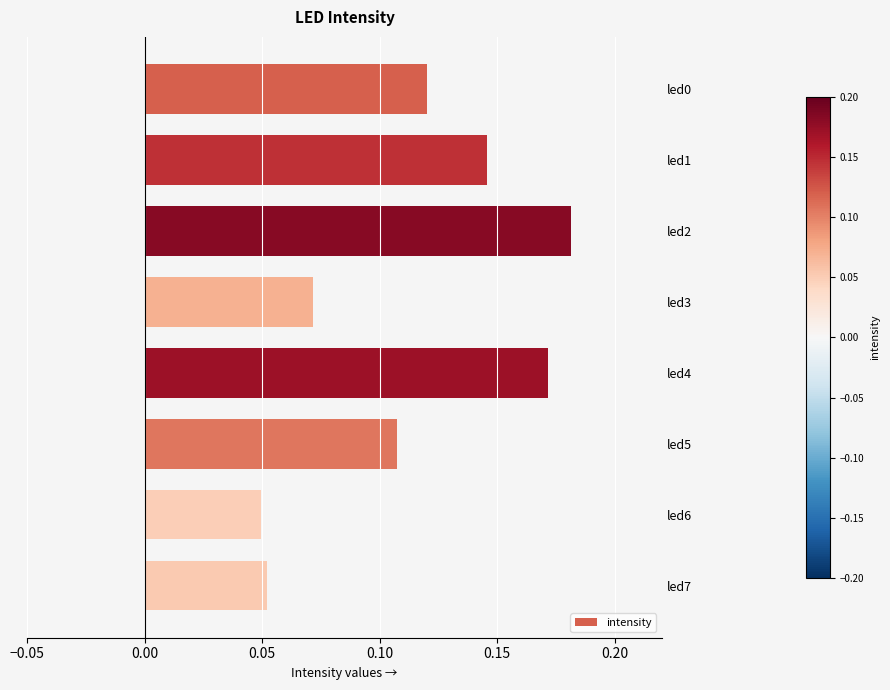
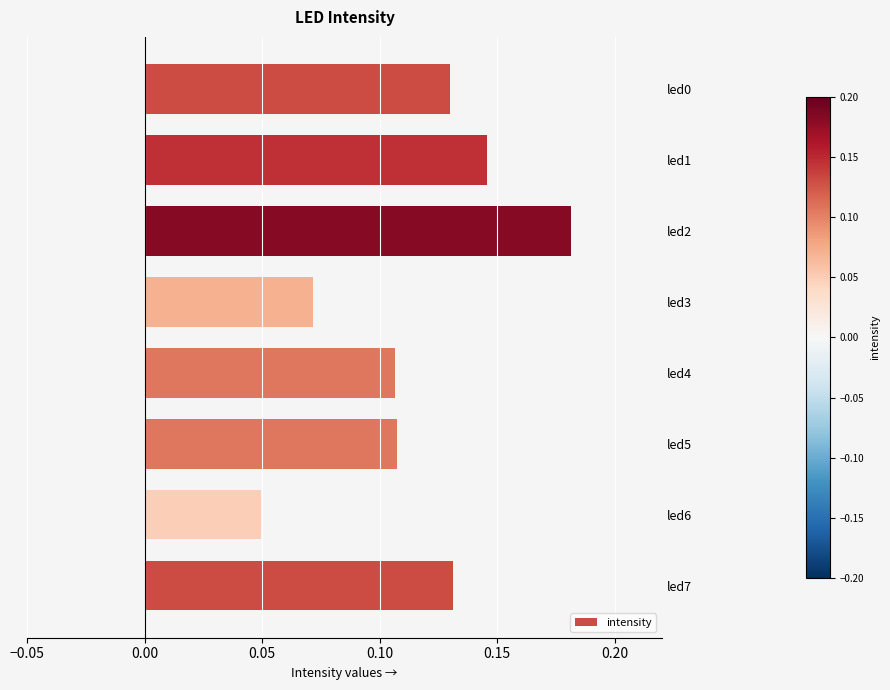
  {
-   "led0": 0.120,
+   "led0": 0.130,
    "led1": 0.146,
    "led2": 0.182,
    "led3": 0.072,
-   "led4": 0.172,
+   "led4": 0.106,
    "led5": 0.107,
    "led6": 0.049,
-   "led7": 0.052
+   "led7": 0.131
  }
